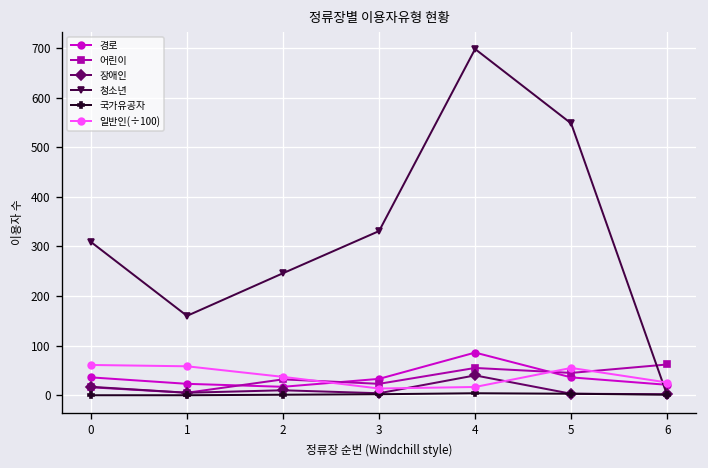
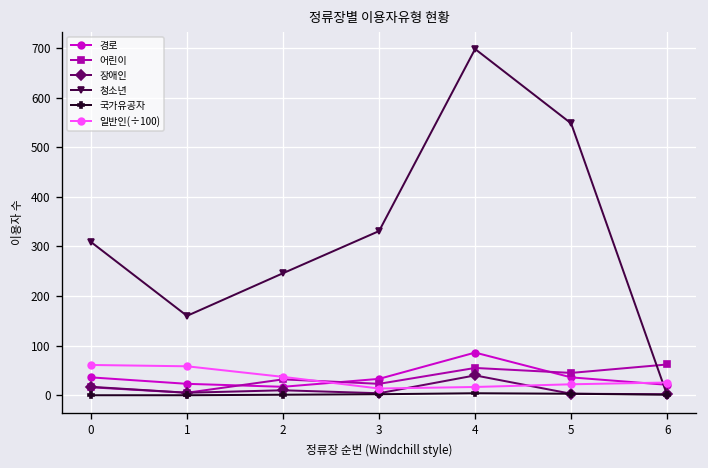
  {
    "일반인(÷100)": {
      "0": 60,
      "1": 60,
      "3": 10,
      "4": 20,
-     "5": 60
+     "5": 20
    }
  }
